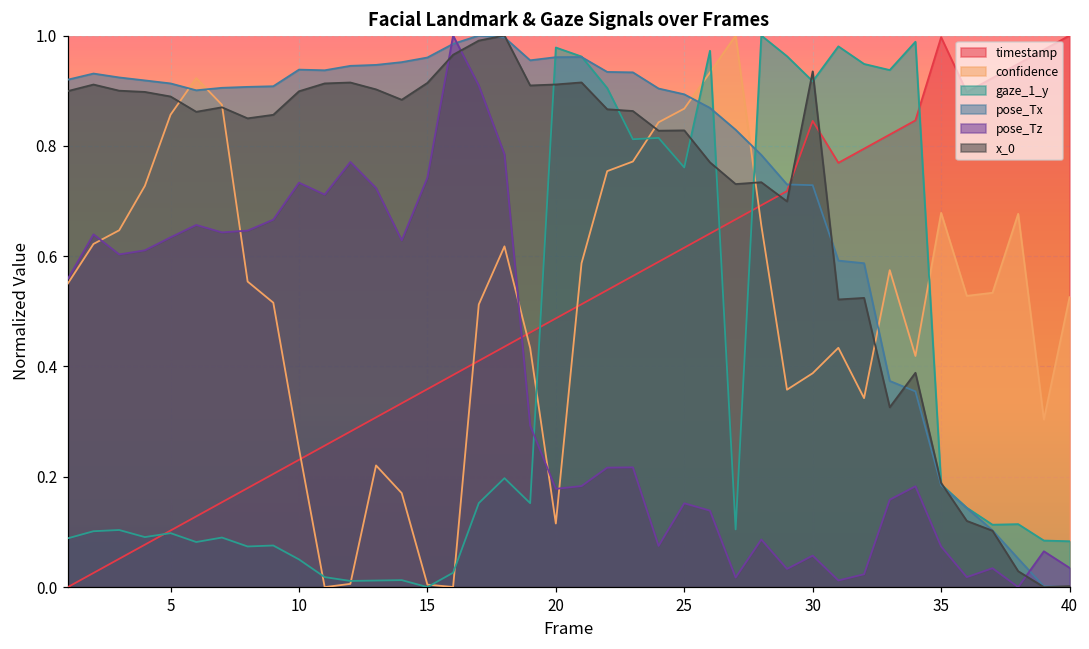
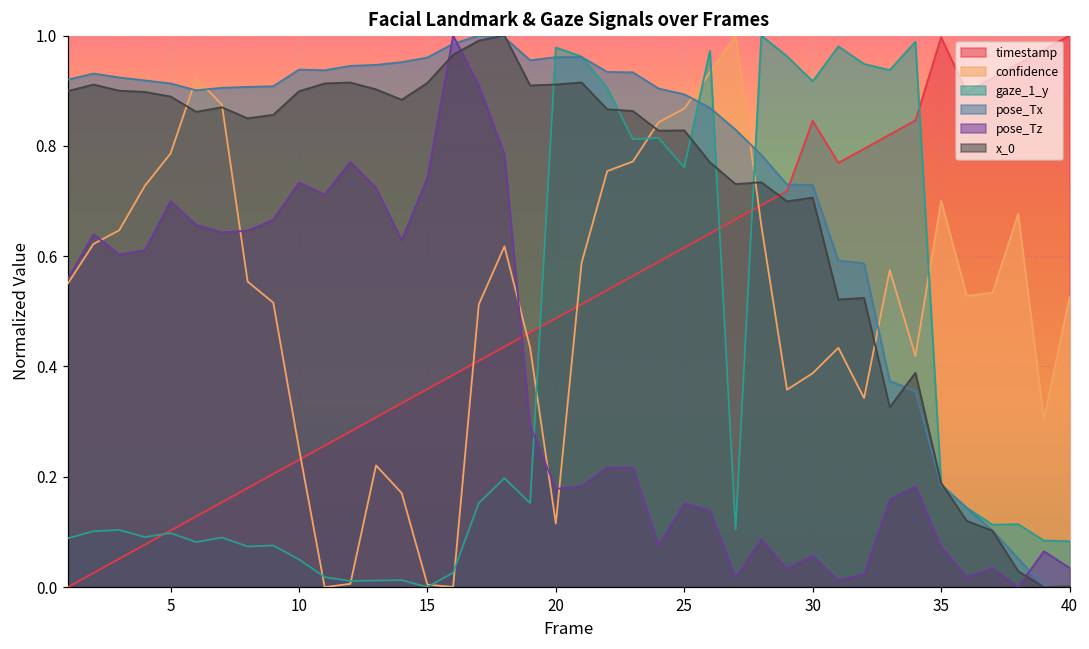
  {
    "timestamp": {
      "10": 0.23,
      "15": 0.36,
      "20": 0.49,
      "25": 0.62,
      "30": 0.85,
      "35": 1.00,
      "40": 1.00
    },
    "confidence": {
-     "5": 0.86,
+     "5": 0.79,
      "10": 0.25,
      "20": 0.12,
      "25": 0.87,
      "30": 0.39,
-     "35": 0.68,
+     "35": 0.70,
      "40": 0.53
    },
    "pose_Tz": {
-     "5": 0.63,
+     "5": 0.70,
      "10": 0.73,
      "15": 0.74,
      "20": 0.18,
      "25": 0.15,
      "30": 0.06,
      "35": 0.07,
      "40": 0.03
    },
    "x_0": {
      "5": 0.89,
      "10": 0.90,
      "15": 0.91,
      "20": 0.91,
      "25": 0.83,
-     "30": 0.94
+     "30": 0.71
    }
  }
